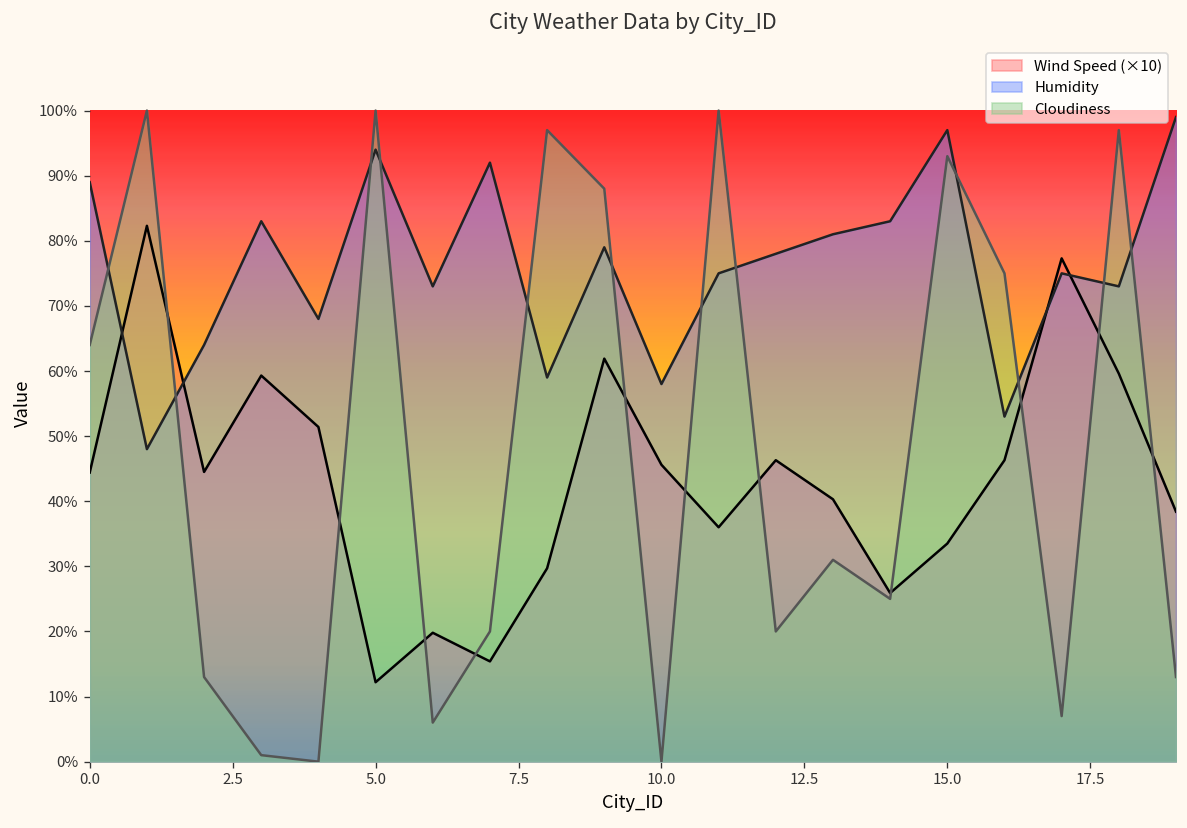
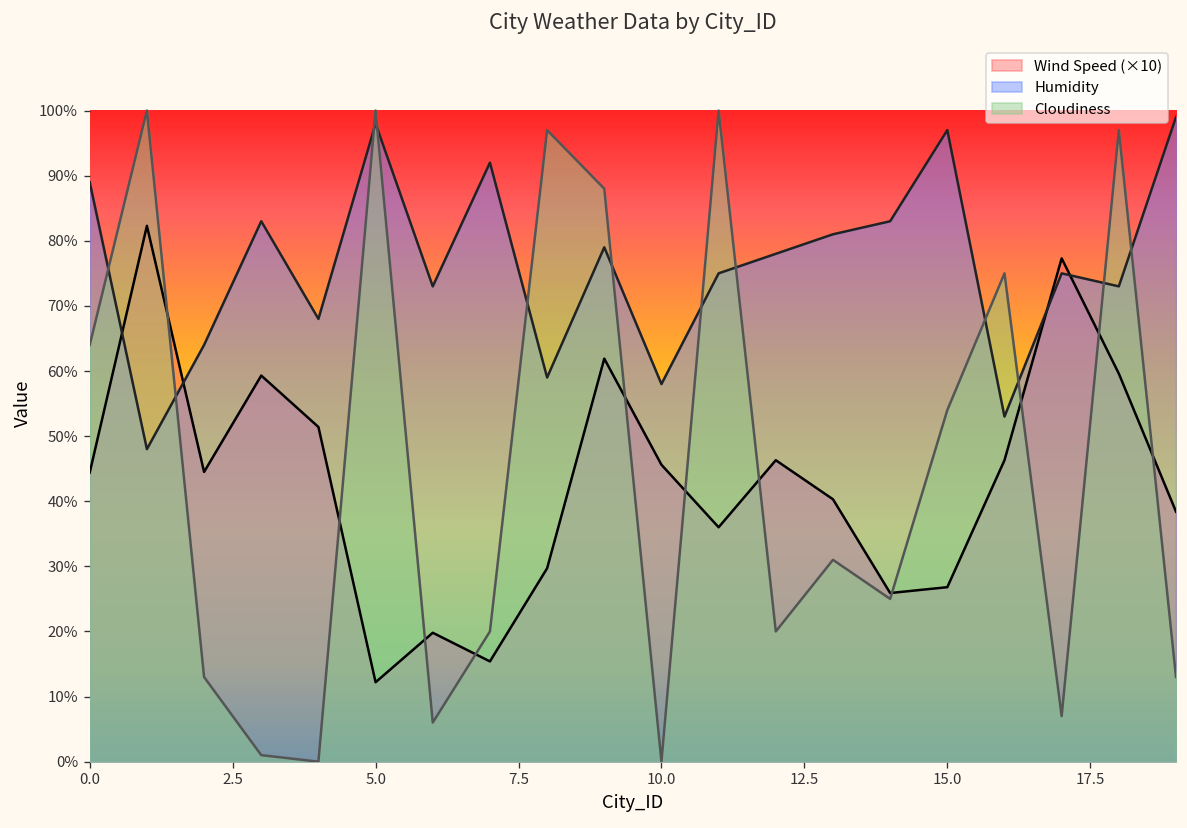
  {
    "Wind Speed (×10)": {
      "0.0": "44%",
      "5.0": "12%",
      "10.0": "46%",
-     "15.0": "34%"
+     "15.0": "27%"
    },
    "Humidity": {
      "0.0": "89%",
-     "5.0": "94%",
+     "5.0": "98%",
      "10.0": "58%",
      "15.0": "97%"
    },
    "Cloudiness": {
      "0.0": "64%",
      "5.0": "100%",
      "10.0": "0%",
-     "15.0": "93%"
+     "15.0": "54%"
    }
  }
